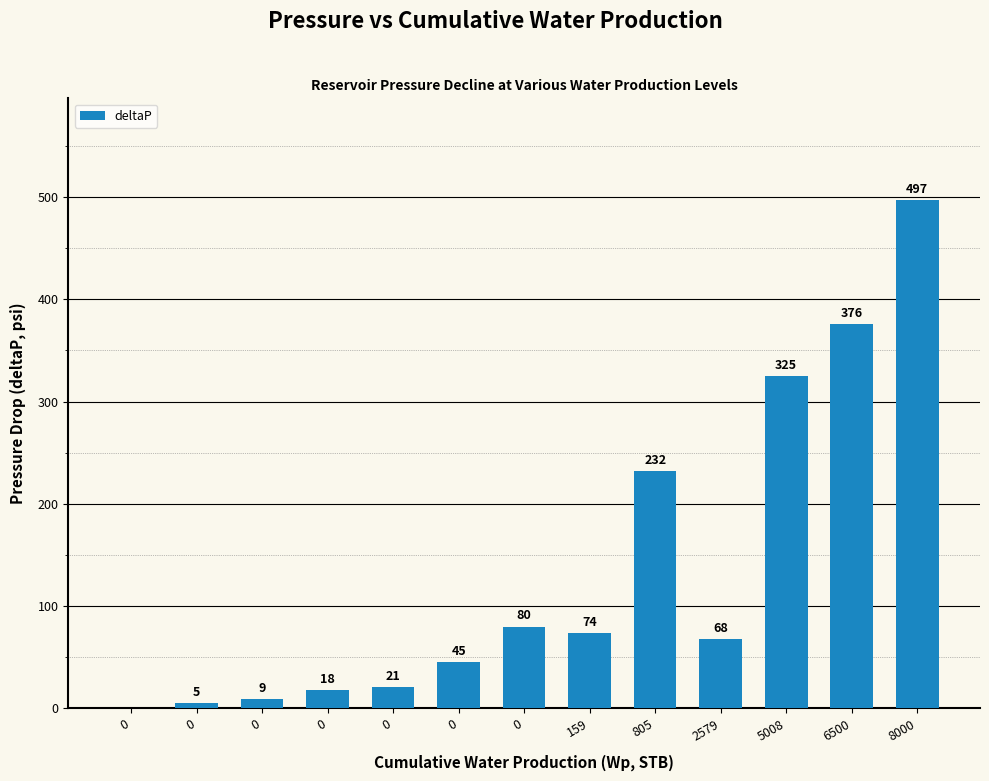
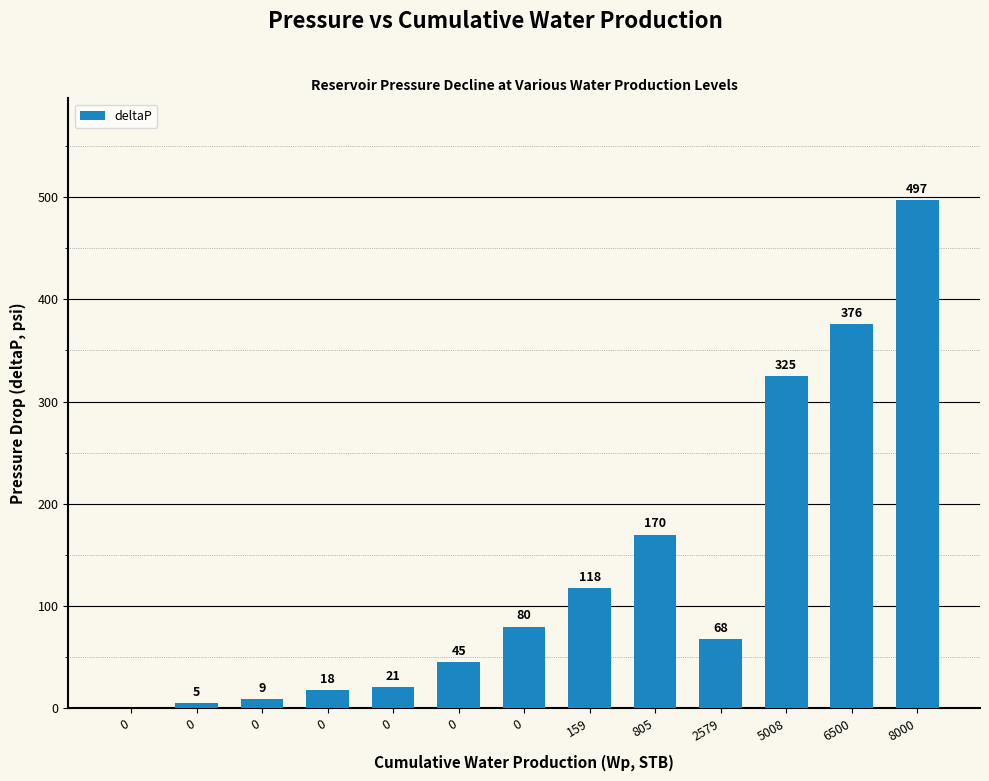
  {
-   "159": 74,
-   "805": 232,
+   "159": 118,
+   "805": 170,
    "2579": 68,
    "5008": 325,
    "6500": 376,
    "8000": 497
  }
